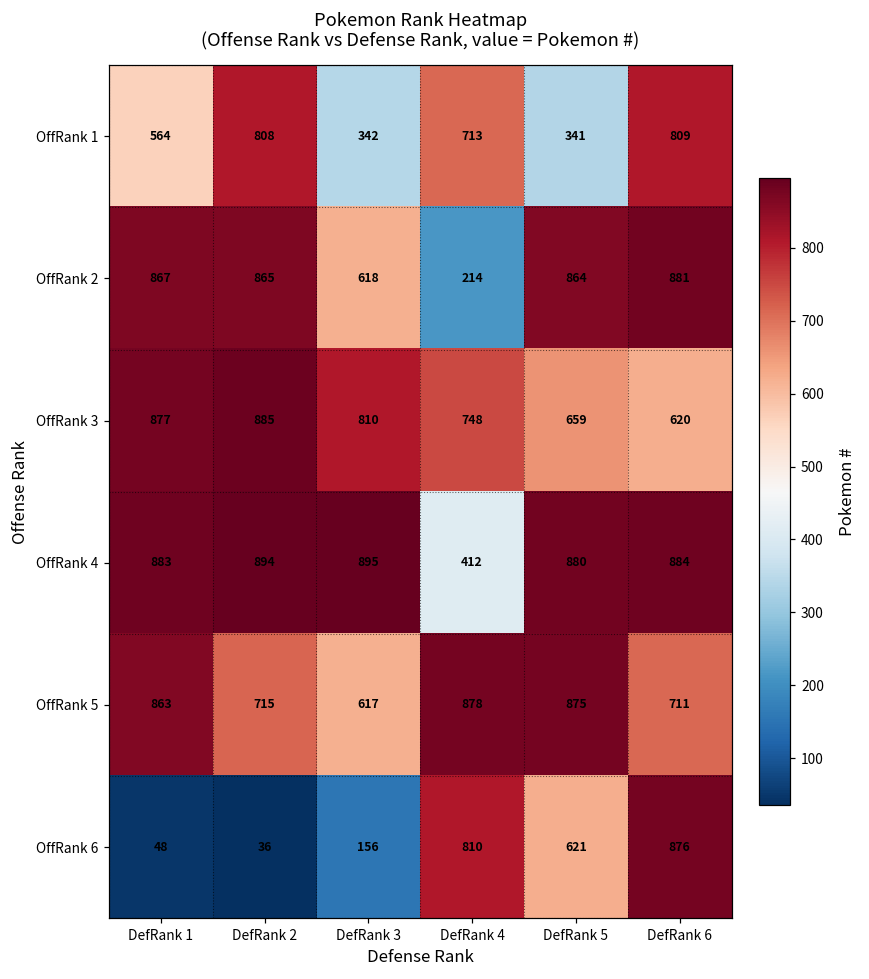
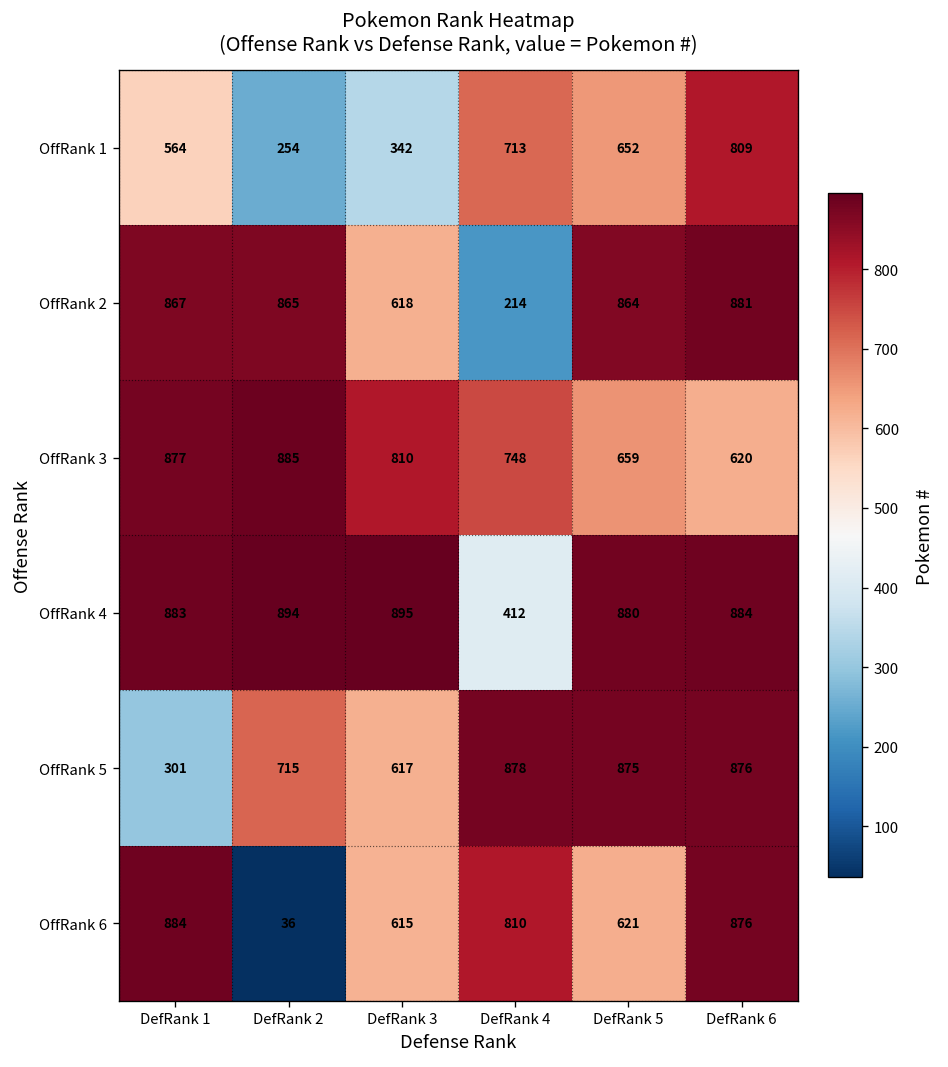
  {
    "OffRank 1": {
      "DefRank 1": 564,
-     "DefRank 2": 808,
+     "DefRank 2": 254,
      "DefRank 3": 342,
      "DefRank 4": 713,
-     "DefRank 5": 341,
+     "DefRank 5": 652,
      "DefRank 6": 809
    },
    "OffRank 2": {
      "DefRank 1": 867,
      "DefRank 2": 865,
      "DefRank 3": 618,
      "DefRank 4": 214,
      "DefRank 5": 864,
      "DefRank 6": 881
    },
    "OffRank 3": {
      "DefRank 1": 877,
      "DefRank 2": 885,
      "DefRank 3": 810,
      "DefRank 4": 748,
      "DefRank 5": 659,
      "DefRank 6": 620
    },
    "OffRank 4": {
      "DefRank 1": 883,
      "DefRank 2": 894,
      "DefRank 3": 895,
      "DefRank 4": 412,
      "DefRank 5": 880,
      "DefRank 6": 884
    },
    "OffRank 5": {
-     "DefRank 1": 863,
+     "DefRank 1": 301,
      "DefRank 2": 715,
      "DefRank 3": 617,
      "DefRank 4": 878,
      "DefRank 5": 875,
-     "DefRank 6": 711
+     "DefRank 6": 876
    },
    "OffRank 6": {
-     "DefRank 1": 48,
+     "DefRank 1": 884,
      "DefRank 2": 36,
-     "DefRank 3": 156,
+     "DefRank 3": 615,
      "DefRank 4": 810,
      "DefRank 5": 621,
      "DefRank 6": 876
    }
  }
